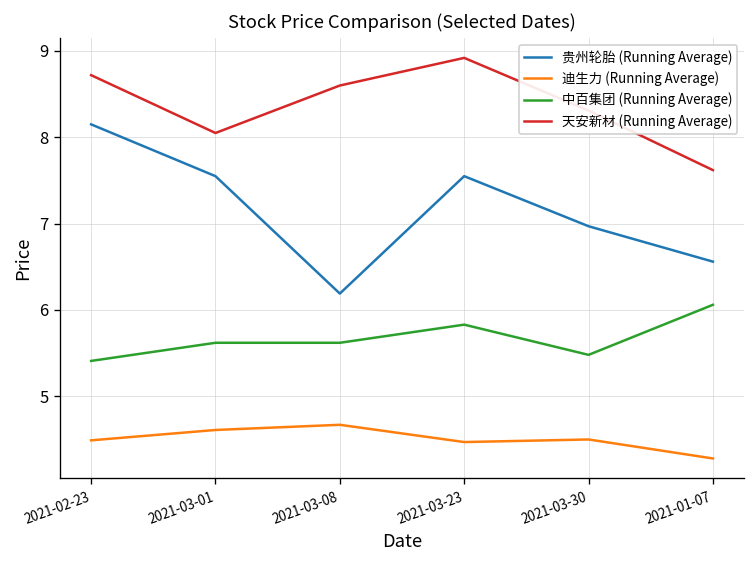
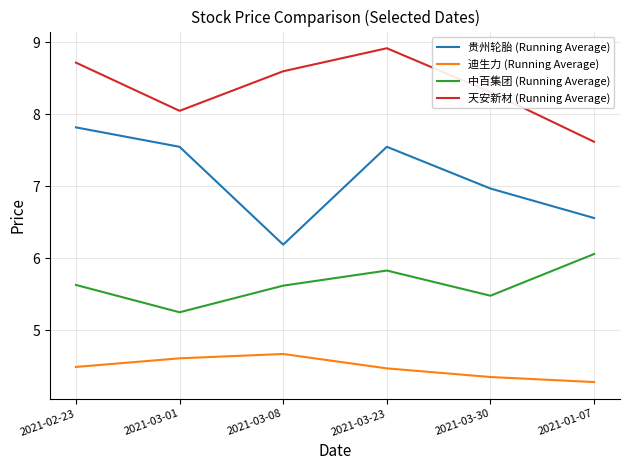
  {
    "贵州轮胎 (Running Average)": {
-     "2021-02-23": 8.2,
+     "2021-02-23": 7.8,
      "2021-03-01": 7.6,
      "2021-03-08": 6.2,
      "2021-03-23": 7.6,
      "2021-03-30": 7.0,
      "2021-01-07": 6.6
    },
    "迪生力 (Running Average)": {
      "2021-02-23": 4.5,
      "2021-03-01": 4.6,
      "2021-03-08": 4.7,
      "2021-03-23": 4.5,
-     "2021-03-30": 4.5,
+     "2021-03-30": 4.4,
      "2021-01-07": 4.3
    },
    "中百集团 (Running Average)": {
-     "2021-02-23": 5.4,
-     "2021-03-01": 5.6,
+     "2021-02-23": 5.6,
+     "2021-03-01": 5.3,
      "2021-03-08": 5.6,
      "2021-03-23": 5.8,
      "2021-03-30": 5.5,
      "2021-01-07": 6.1
    },
    "天安新材 (Running Average)": {
      "2021-02-23": 8.7,
      "2021-03-01": 8.1,
      "2021-03-08": 8.6,
      "2021-03-23": 8.9,
      "2021-01-07": 7.6
    }
  }
